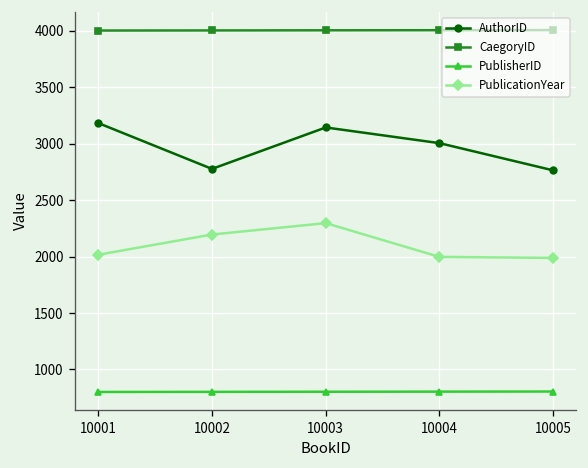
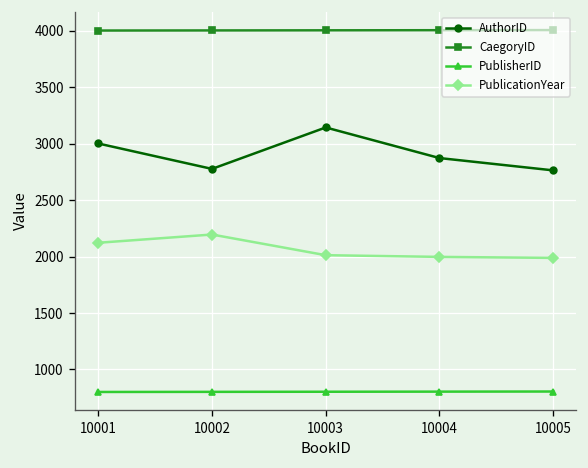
  {
    "AuthorID": {
-     "10001": 3200,
+     "10001": 3000,
      "10002": 2800,
      "10003": 3100,
-     "10004": 3000,
+     "10004": 2900,
      "10005": 2800
    },
    "CaegoryID": {
      "10001": 4000,
      "10002": 4000,
      "10003": 4000,
      "10004": 4000
    },
    "PublisherID": {
      "10001": 800,
      "10002": 800,
      "10003": 800,
      "10004": 800,
      "10005": 800
    },
    "PublicationYear": {
-     "10001": 2000,
+     "10001": 2100,
      "10002": 2200,
-     "10003": 2300,
+     "10003": 2000,
      "10004": 2000,
      "10005": 2000
    }
  }
